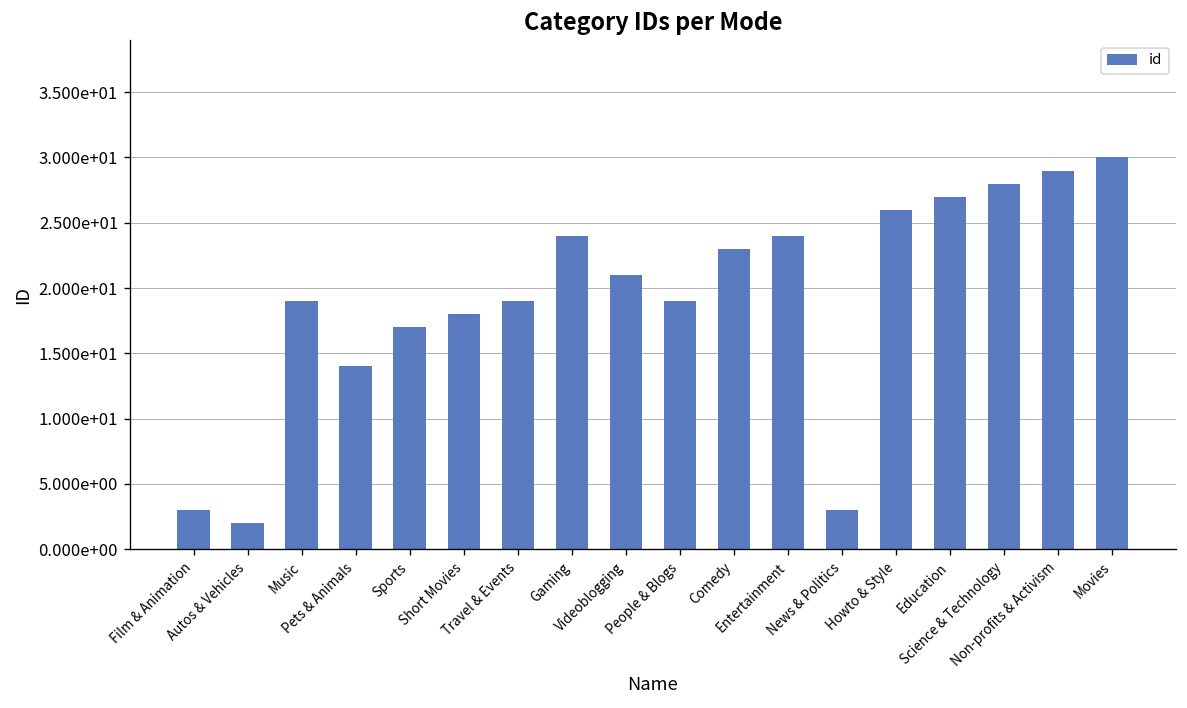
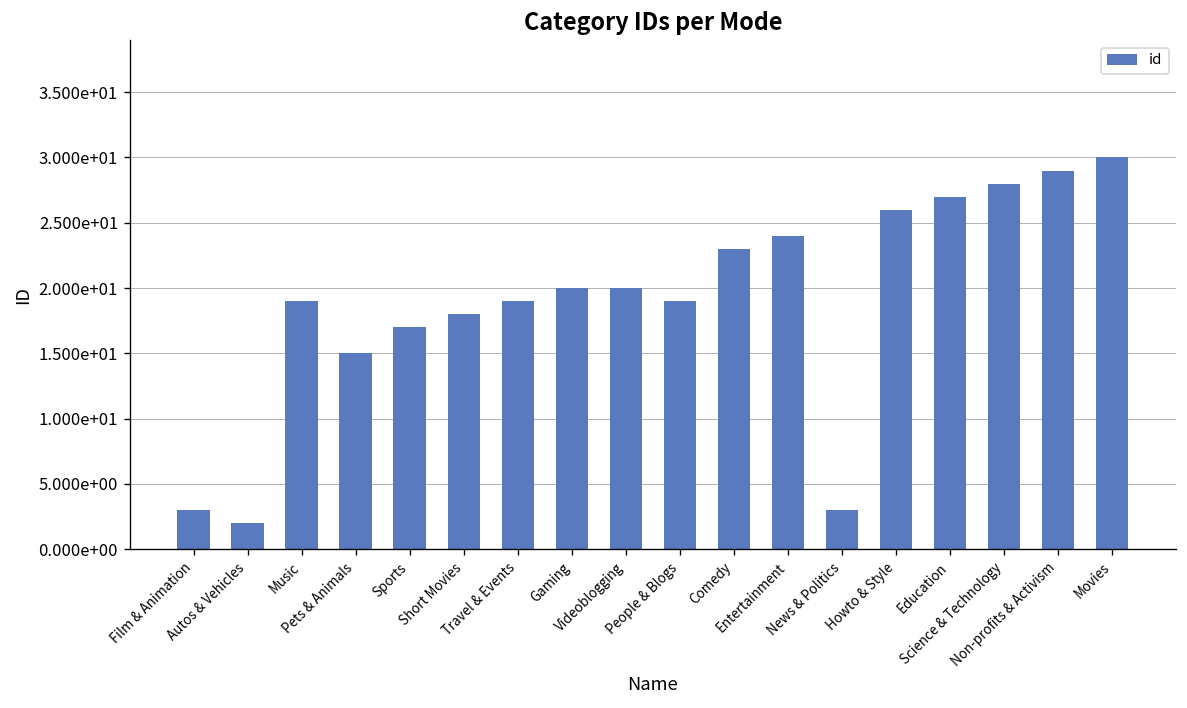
  {
    "Film & Animation": 3,
    "Autos & Vehicles": 2,
    "Music": 19,
-   "Pets & Animals": 14,
+   "Pets & Animals": 15,
    "Sports": 17,
    "Short Movies": 18,
    "Travel & Events": 19,
-   "Gaming": 24,
-   "Videoblogging": 21,
+   "Gaming": 20,
+   "Videoblogging": 20,
    "People & Blogs": 19,
    "Comedy": 23,
    "Entertainment": 24,
    "News & Politics": 3,
    "Howto & Style": 26,
    "Education": 27,
    "Science & Technology": 28,
    "Non-profits & Activism": 29,
    "Movies": 30
  }
